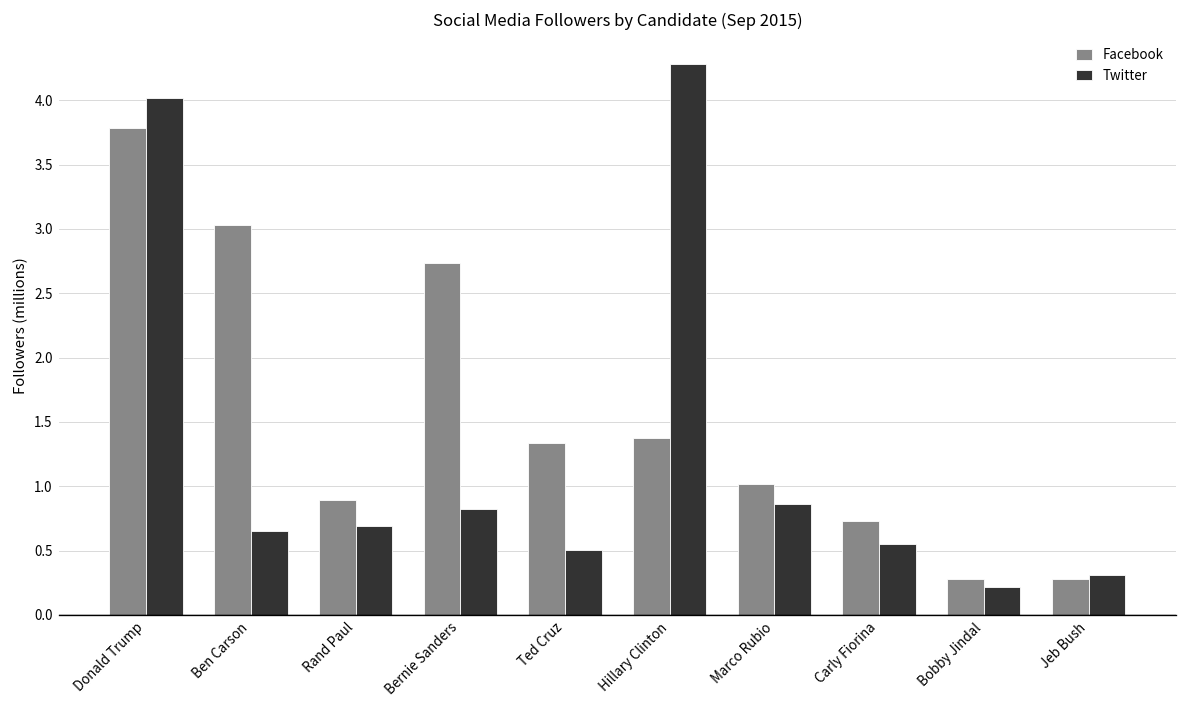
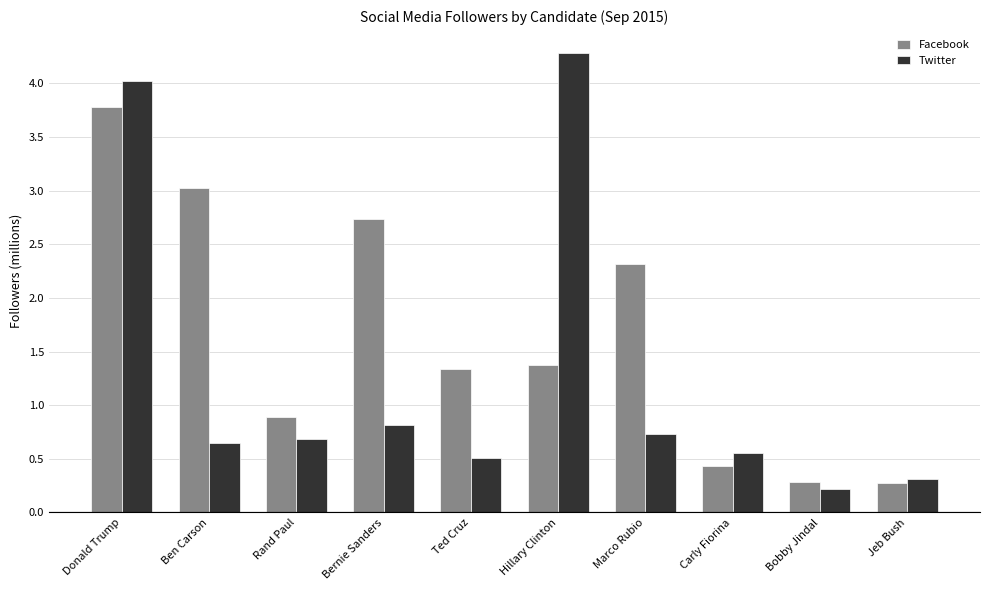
  {
    "Facebook": {
      "Donald Trump": 3.78,
      "Ben Carson": 3.03,
      "Rand Paul": 0.89,
      "Bernie Sanders": 2.73,
      "Ted Cruz": 1.34,
      "Hillary Clinton": 1.37,
-     "Marco Rubio": 1.02,
-     "Carly Fiorina": 0.73,
+     "Marco Rubio": 2.32,
+     "Carly Fiorina": 0.44,
      "Bobby Jindal": 0.28,
      "Jeb Bush": 0.28
    },
    "Twitter": {
      "Donald Trump": 4.02,
      "Ben Carson": 0.65,
      "Rand Paul": 0.69,
      "Bernie Sanders": 0.82,
      "Ted Cruz": 0.51,
      "Hillary Clinton": 4.28,
-     "Marco Rubio": 0.86,
+     "Marco Rubio": 0.74,
      "Carly Fiorina": 0.55,
      "Bobby Jindal": 0.22,
      "Jeb Bush": 0.31
    }
  }
